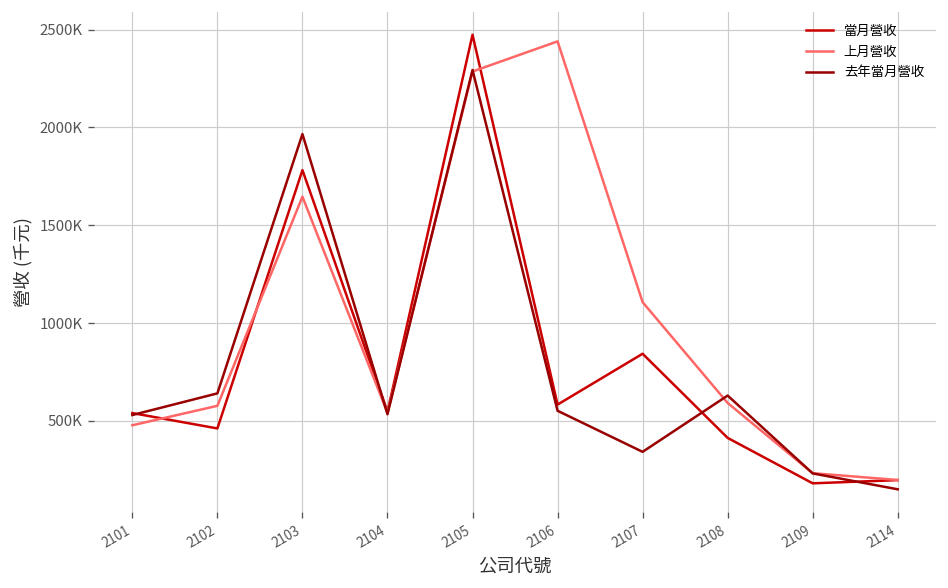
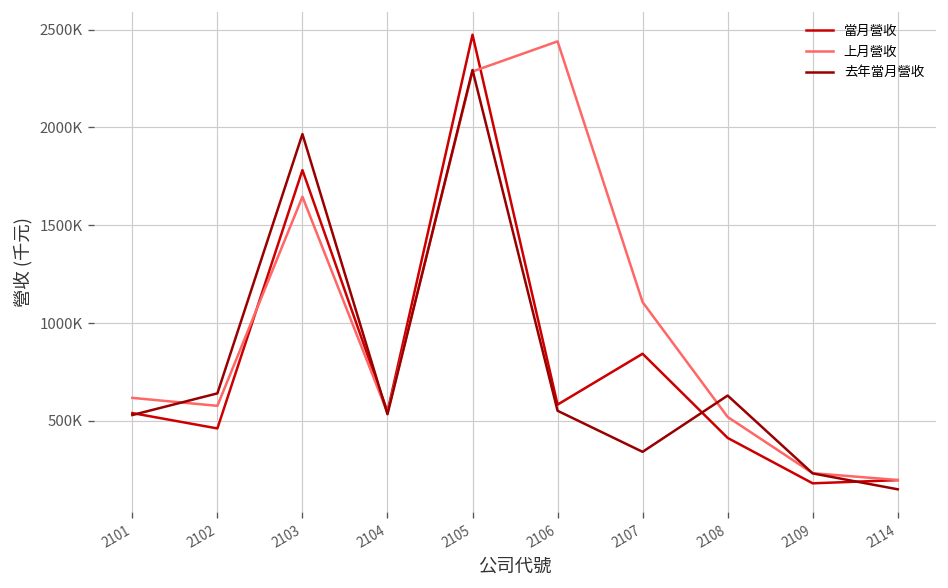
  {
    "上月營收": {
-     "2101": 480000,
+     "2101": 620000,
      "2102": 580000,
      "2103": 1650000,
      "2106": 2440000,
      "2107": 1110000,
-     "2108": 590000
+     "2108": 520000
    }
  }
